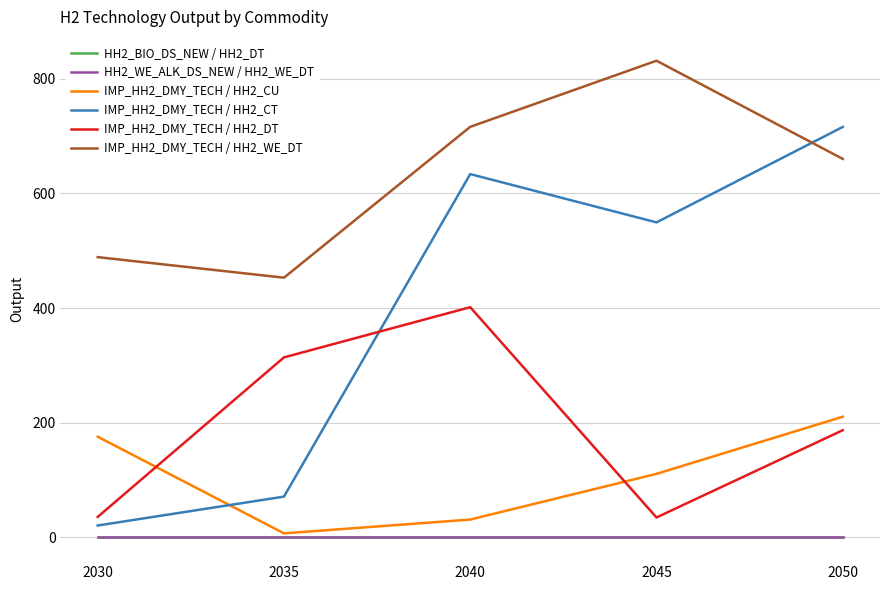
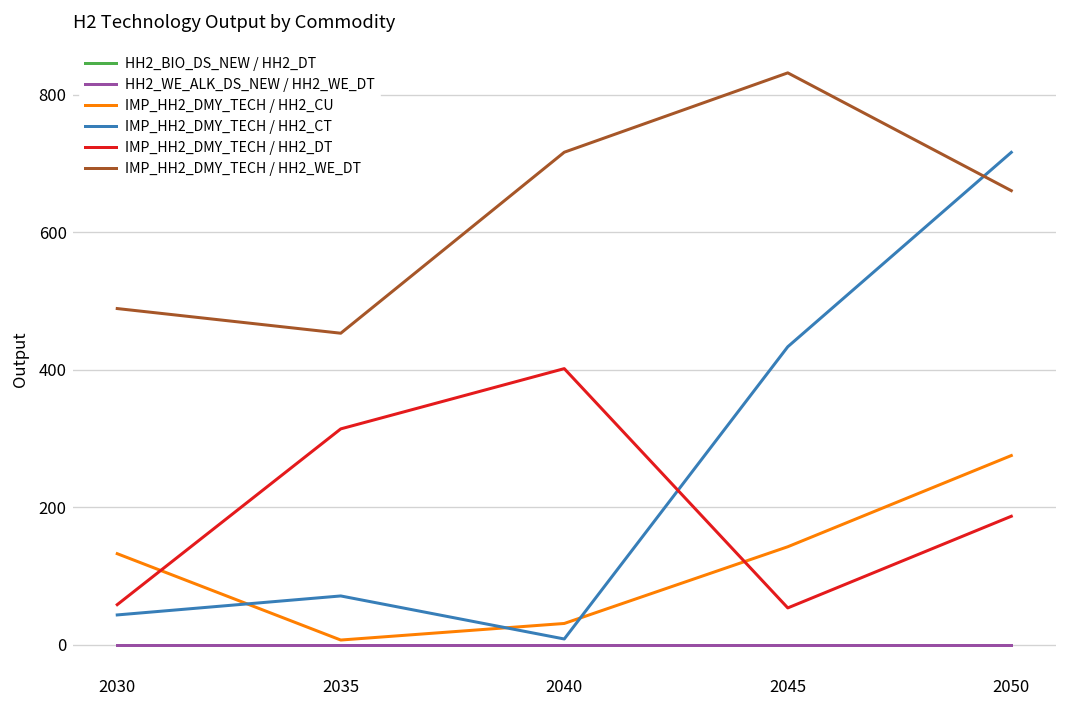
  {
    "HH2_WE_ALK_DS_NEW / HH2_WE_DT": {
      "2030": 0,
      "2035": 0,
      "2040": 0,
      "2045": 0,
      "2050": 0
    },
    "IMP_HH2_DMY_TECH / HH2_CU": {
-     "2030": 180,
+     "2030": 130,
      "2035": 10,
      "2040": 30,
-     "2045": 110,
-     "2050": 210
+     "2045": 140,
+     "2050": 280
    },
    "IMP_HH2_DMY_TECH / HH2_CT": {
-     "2030": 20,
+     "2030": 40,
      "2035": 70,
-     "2040": 630,
-     "2045": 550,
+     "2040": 10,
+     "2045": 430,
      "2050": 720
    },
    "IMP_HH2_DMY_TECH / HH2_DT": {
-     "2030": 40,
+     "2030": 60,
      "2035": 310,
      "2040": 400,
-     "2045": 30,
+     "2045": 50,
      "2050": 190
    },
    "IMP_HH2_DMY_TECH / HH2_WE_DT": {
      "2030": 490,
      "2035": 450,
      "2040": 720,
      "2045": 830,
      "2050": 660
    }
  }
